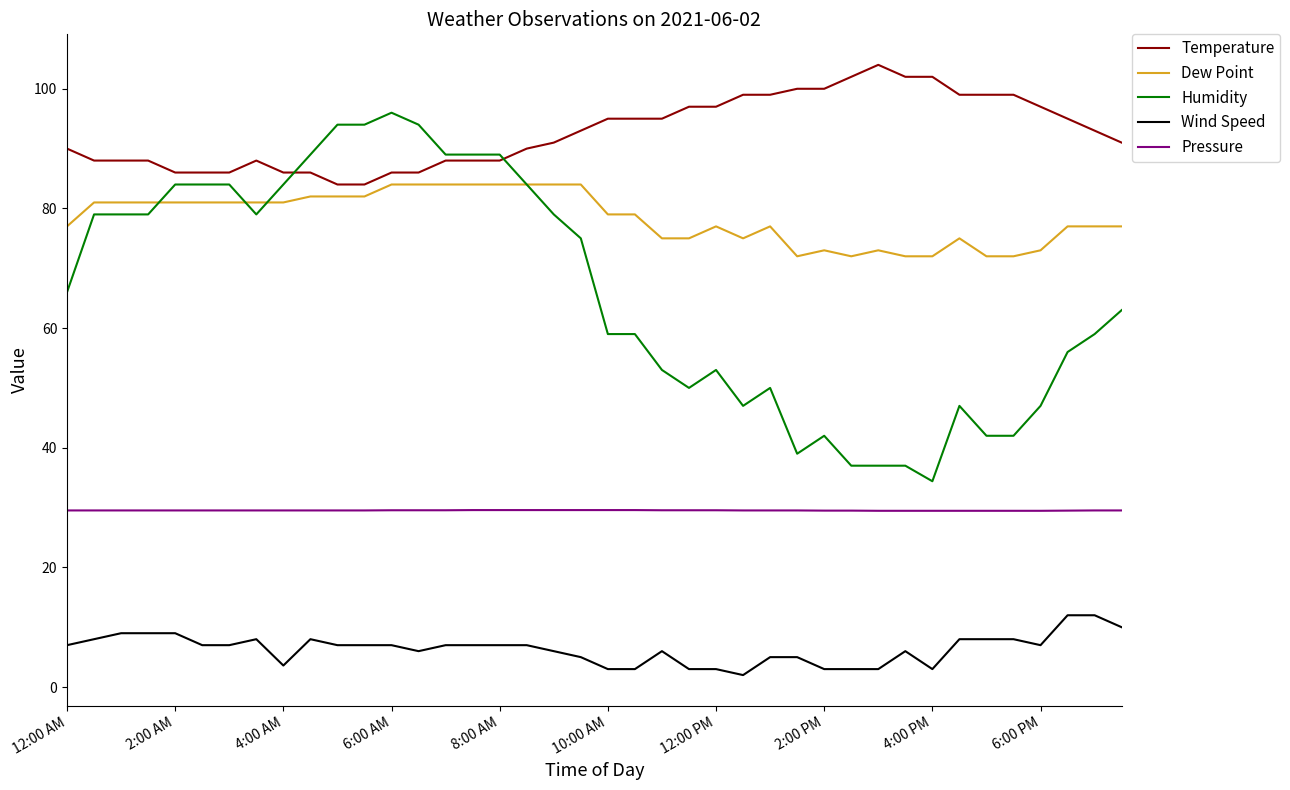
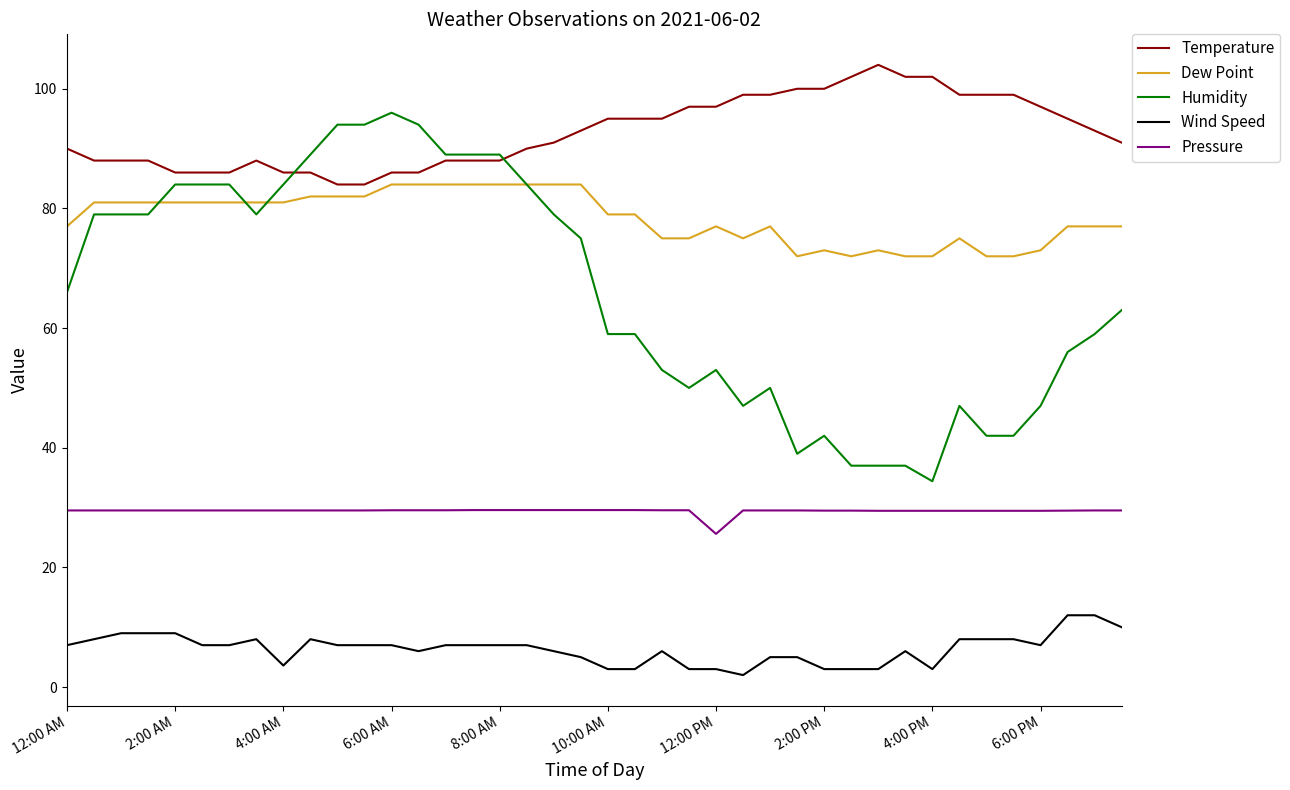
  {
    "Temperature": {
      "12:00 AM": 90,
      "2:00 AM": 86,
      "4:00 AM": 86,
      "6:00 AM": 86,
      "8:00 AM": 88,
      "10:00 AM": 95,
      "12:00 PM": 97,
      "2:00 PM": 100,
      "4:00 PM": 102,
      "6:00 PM": 97
    },
    "Dew Point": {
      "12:00 AM": 77,
      "2:00 AM": 81,
      "4:00 AM": 81,
      "6:00 AM": 84,
      "8:00 AM": 84,
      "10:00 AM": 79,
      "12:00 PM": 77,
      "2:00 PM": 73,
      "4:00 PM": 72,
      "6:00 PM": 73
    },
    "Humidity": {
      "12:00 AM": 66,
      "2:00 AM": 84,
      "4:00 AM": 84,
      "6:00 AM": 96,
      "8:00 AM": 89,
      "10:00 AM": 59,
      "12:00 PM": 53,
      "2:00 PM": 42,
      "4:00 PM": 34,
      "6:00 PM": 47
    },
    "Wind Speed": {
      "12:00 AM": 7,
      "2:00 AM": 9,
      "4:00 AM": 4,
      "6:00 AM": 7,
      "8:00 AM": 7,
      "10:00 AM": 3,
      "12:00 PM": 3,
      "2:00 PM": 3,
      "4:00 PM": 3,
      "6:00 PM": 7
    },
    "Pressure": {
      "12:00 AM": 30,
      "2:00 AM": 30,
      "4:00 AM": 30,
      "6:00 AM": 30,
      "8:00 AM": 30,
      "10:00 AM": 30,
-     "12:00 PM": 30,
+     "12:00 PM": 26,
      "2:00 PM": 29,
      "4:00 PM": 29,
      "6:00 PM": 29
    }
  }
